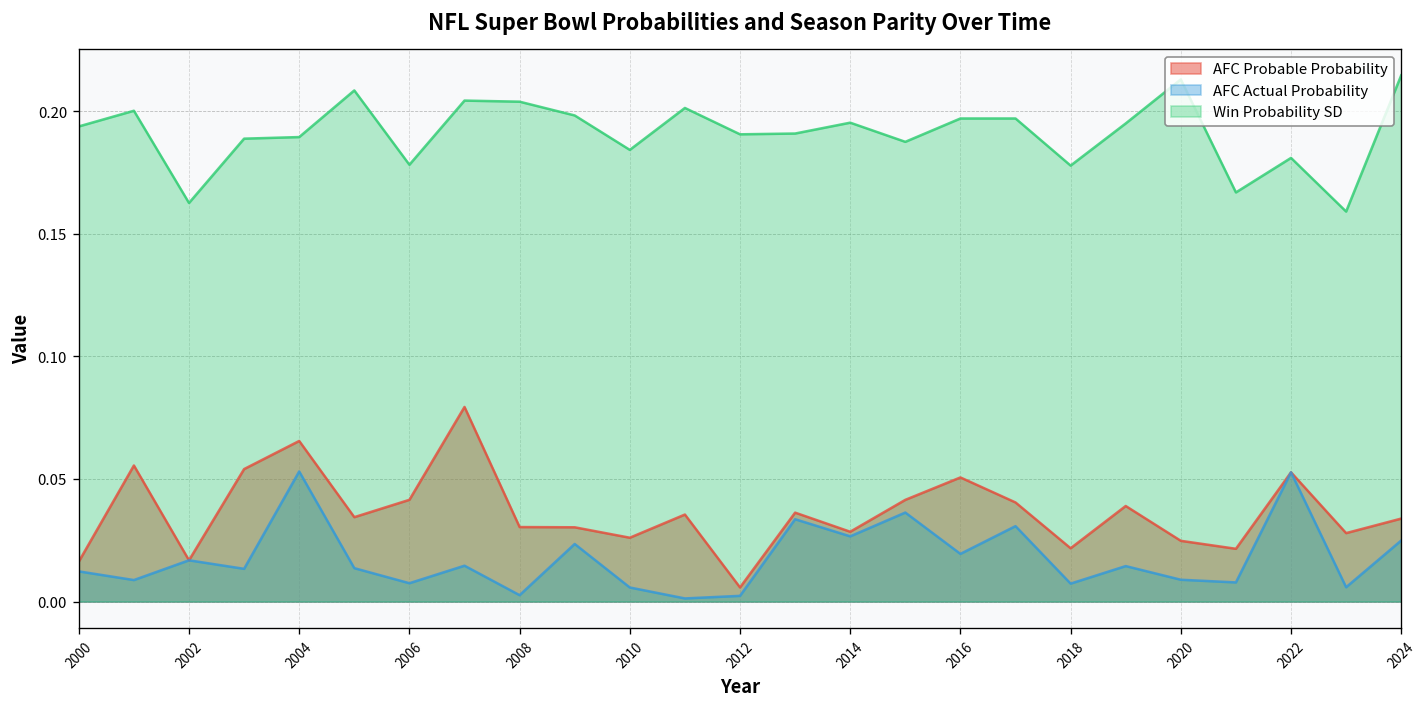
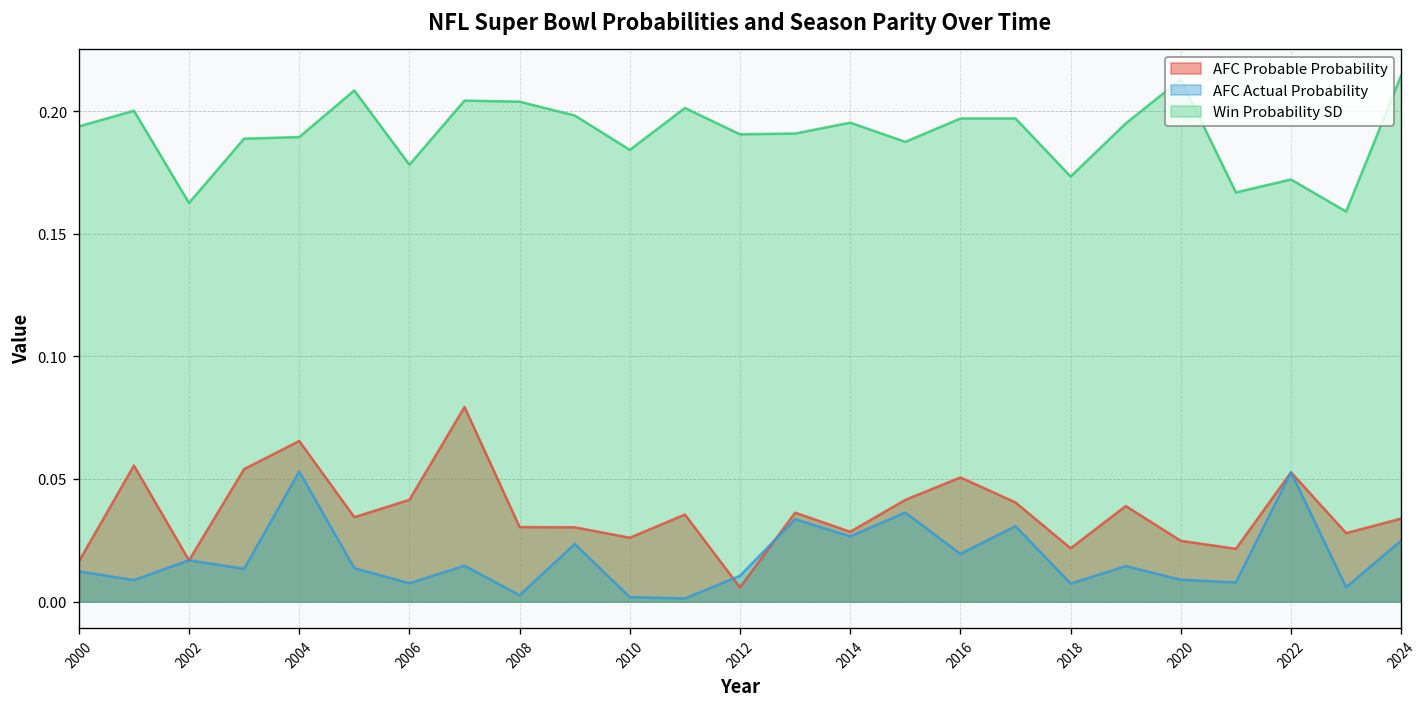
  {
    "AFC Probable Probability": {
      "2000": 0.016,
      "2004": 0.066,
      "2006": 0.041,
      "2008": 0.030,
      "2010": 0.026,
      "2012": 0.006,
      "2014": 0.028,
      "2016": 0.051,
      "2018": 0.022,
      "2020": 0.025,
      "2024": 0.034
    },
    "AFC Actual Probability": {
      "2000": 0.012,
      "2004": 0.053,
      "2006": 0.007,
      "2008": 0.003,
-     "2010": 0.006,
-     "2012": 0.002,
+     "2010": 0.002,
+     "2012": 0.011,
      "2014": 0.027,
      "2016": 0.019,
      "2018": 0.007,
      "2020": 0.009,
      "2024": 0.025
    },
    "Win Probability SD": {
      "2000": 0.194,
      "2002": 0.163,
      "2004": 0.189,
      "2006": 0.178,
      "2008": 0.204,
      "2010": 0.184,
      "2012": 0.191,
      "2014": 0.195,
      "2016": 0.197,
-     "2018": 0.178,
-     "2022": 0.181,
+     "2018": 0.173,
+     "2022": 0.172,
      "2024": 0.215
    }
  }
